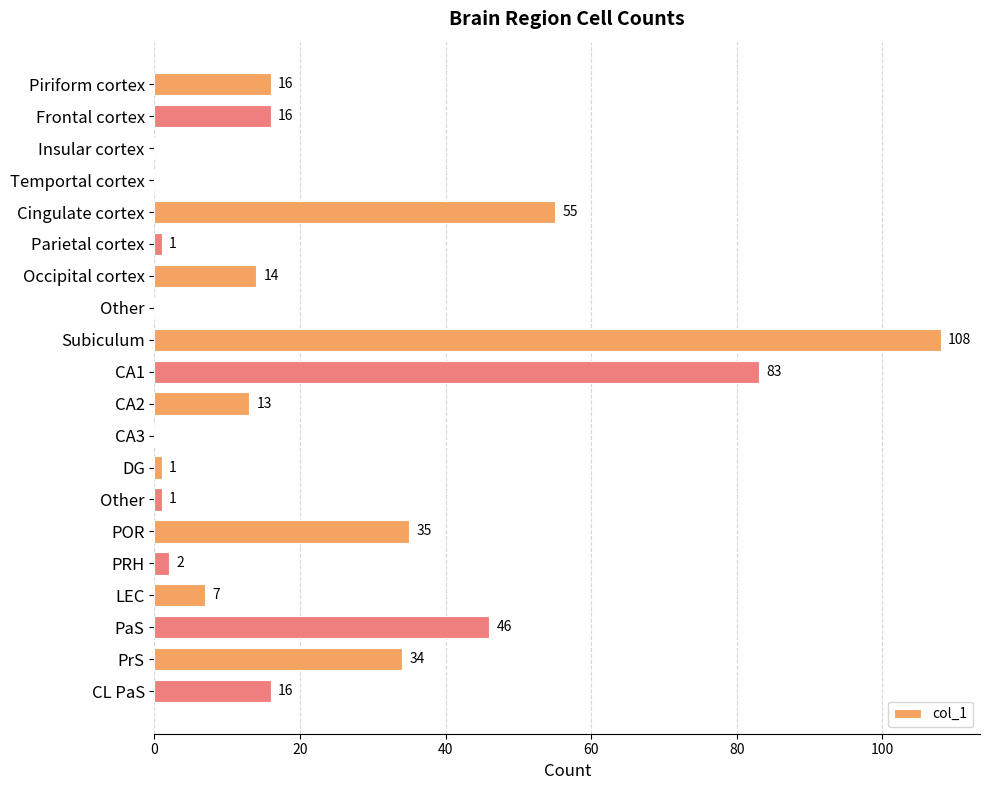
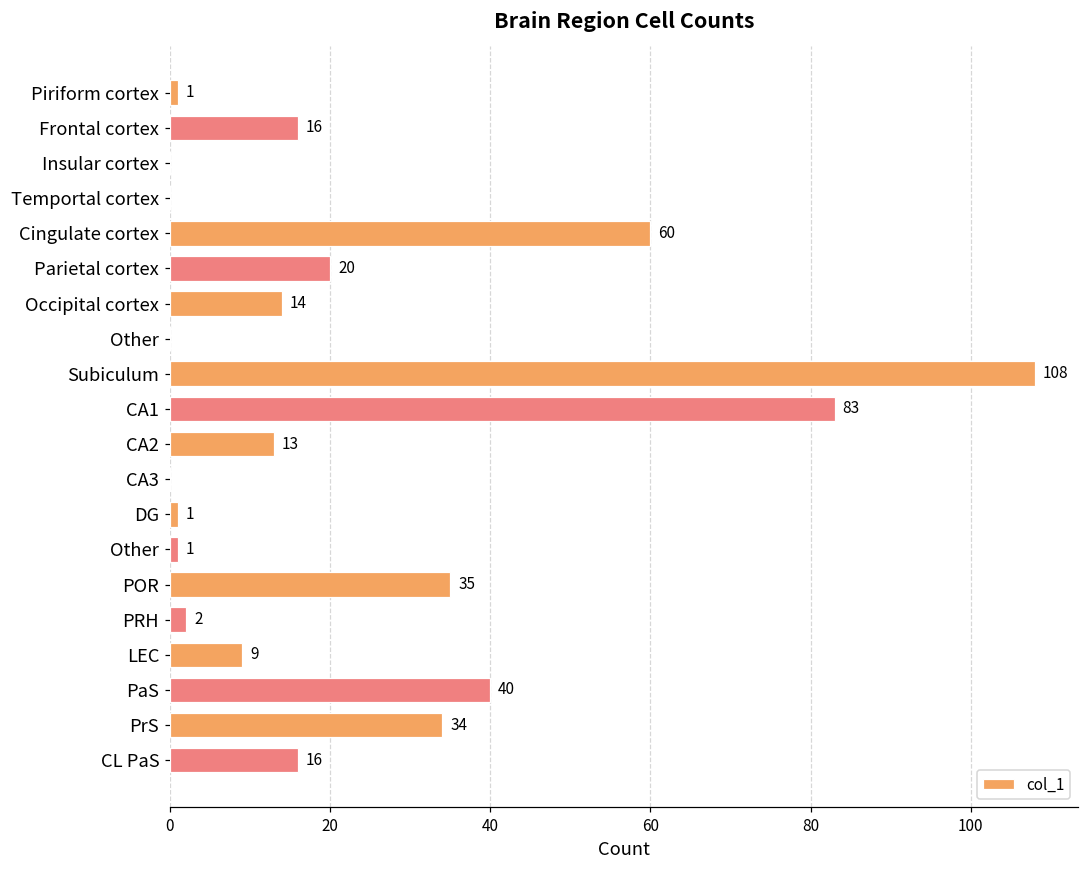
  {
-   "Piriform cortex": 16,
+   "Piriform cortex": 1,
    "Frontal cortex": 16,
-   "Cingulate cortex": 55,
-   "Parietal cortex": 1,
+   "Cingulate cortex": 60,
+   "Parietal cortex": 20,
    "Occipital cortex": 14,
    "Subiculum": 108,
    "CA1": 83,
    "CA2": 13,
    "DG": 1,
    "POR": 35,
    "PRH": 2,
-   "LEC": 7,
-   "PaS": 46,
+   "LEC": 9,
+   "PaS": 40,
    "PrS": 34,
    "CL PaS": 16
  }
